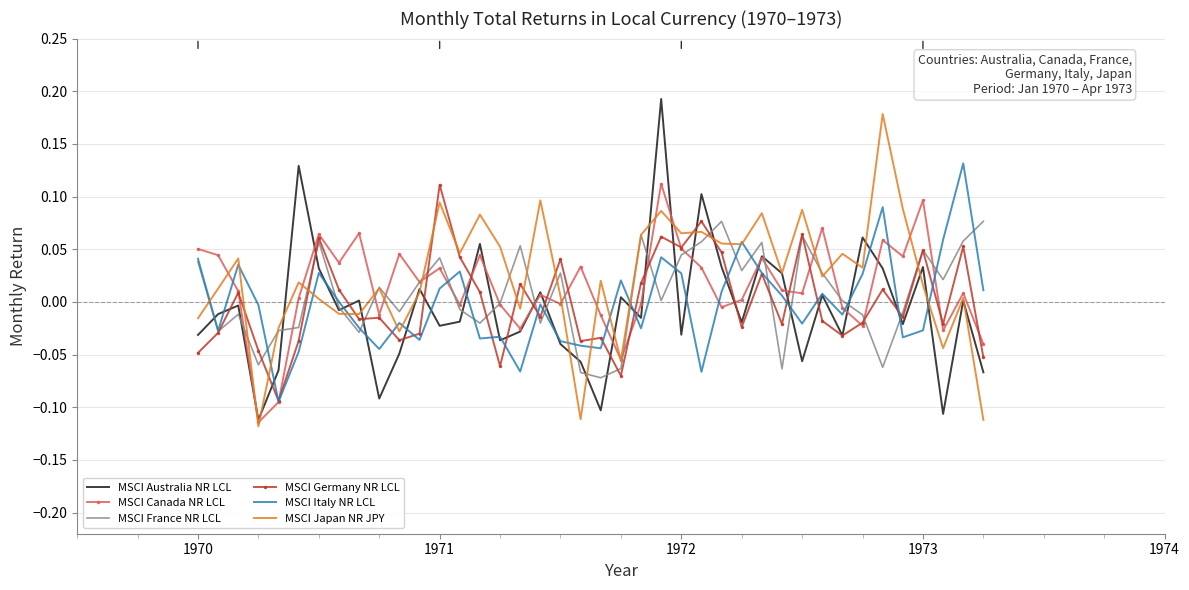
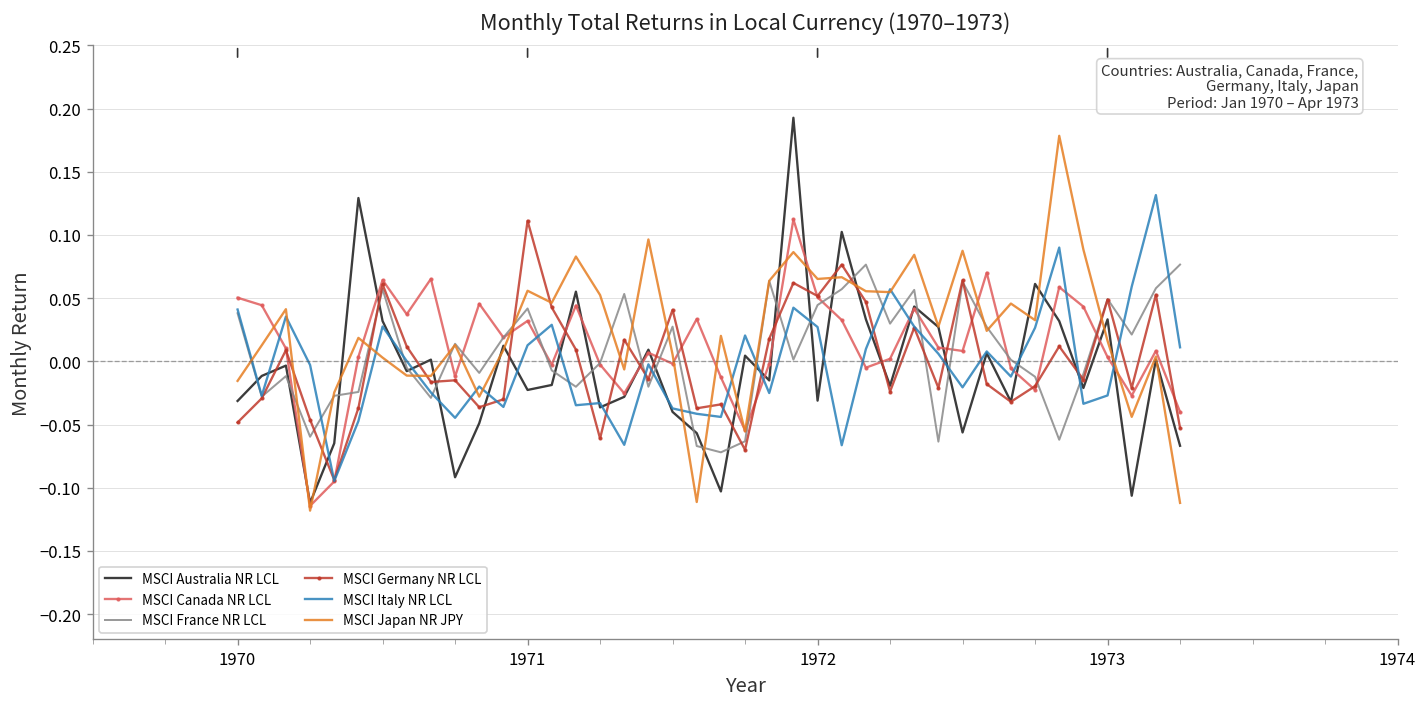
  {
    "MSCI Australia NR LCL": {
      "1970": -0.031,
      "1971": -0.023,
      "1972": -0.031,
      "1973": 0.033
    },
    "MSCI Canada NR LCL": {
      "1970": 0.050,
      "1971": 0.032,
-     "1973": 0.096
+     "1973": 0.003
    },
    "MSCI France NR LCL": {
      "1970": 0.038,
      "1971": 0.042,
      "1972": 0.045
    },
    "MSCI Germany NR LCL": {
      "1970": -0.048,
      "1971": 0.111
    },
    "MSCI Italy NR LCL": {
      "1970": 0.041,
      "1971": 0.013,
      "1972": 0.027,
      "1973": -0.027
    },
    "MSCI Japan NR JPY": {
      "1970": -0.015,
-     "1971": 0.094,
+     "1971": 0.056,
      "1972": 0.065,
      "1973": 0.016
    }
  }
